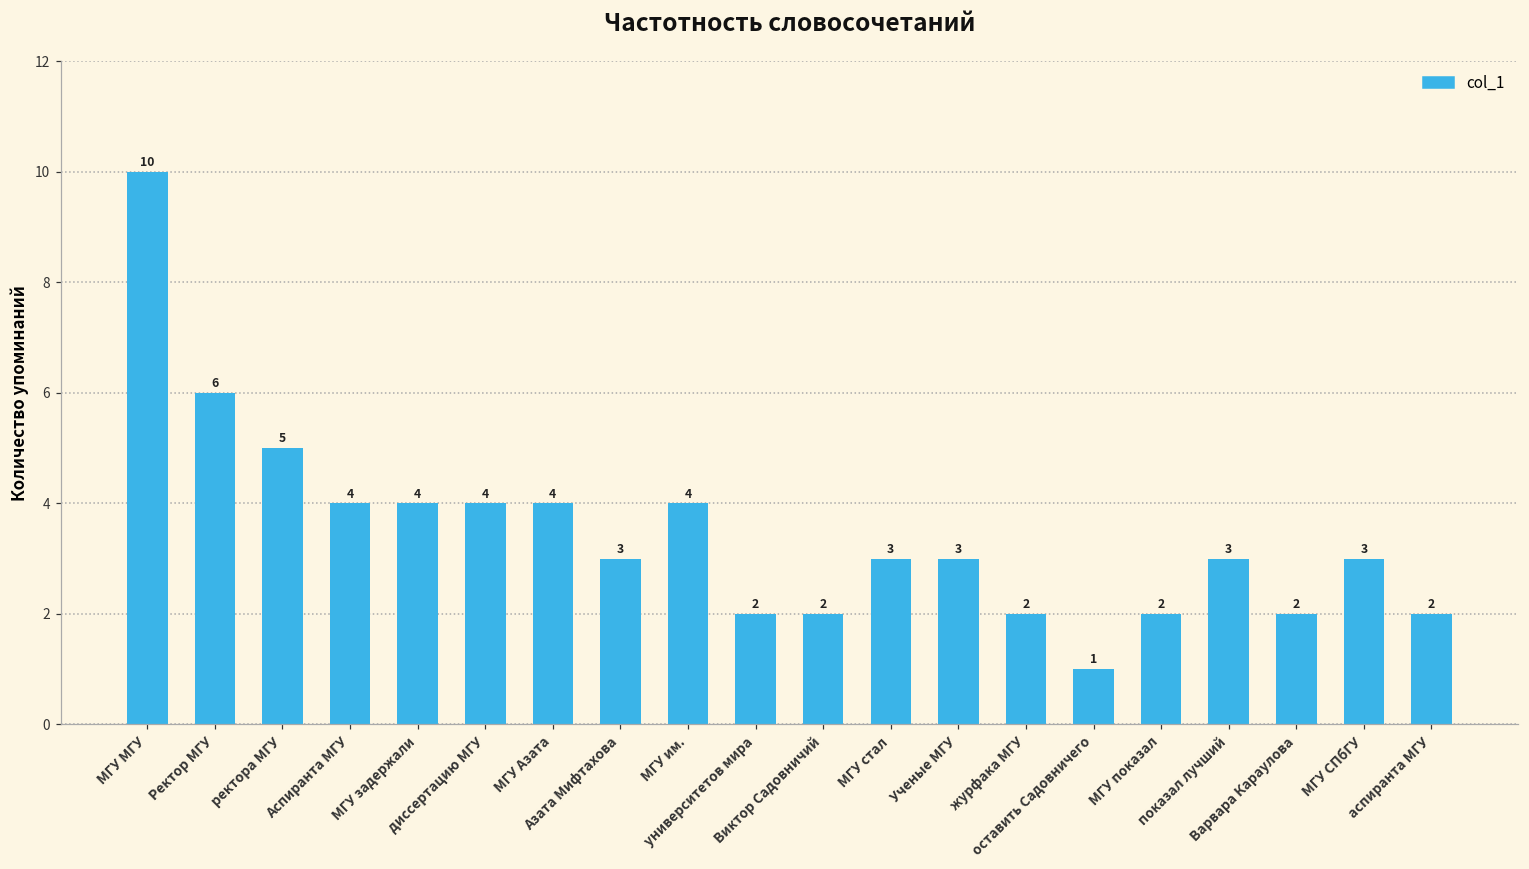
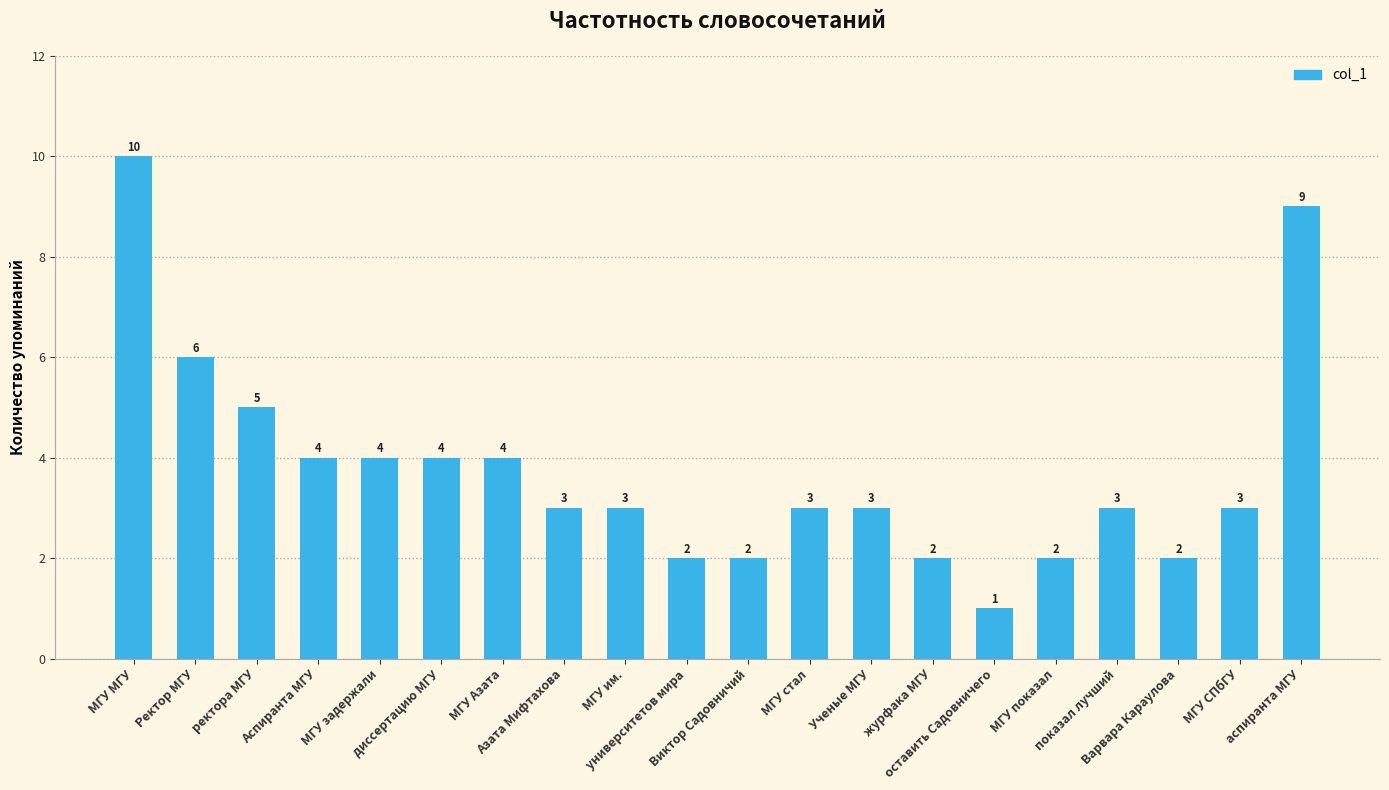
  {
    "МГУ МГУ": 10,
    "Ректор МГУ": 6,
    "ректора МГУ": 5,
    "Аспиранта МГУ": 4,
    "МГУ задержали": 4,
    "диссертацию МГУ": 4,
    "МГУ Азата": 4,
    "Азата Мифтахова": 3,
-   "МГУ им.": 4,
+   "МГУ им.": 3,
    "университетов мира": 2,
    "Виктор Садовничий": 2,
    "МГУ стал": 3,
    "Ученые МГУ": 3,
    "журфака МГУ": 2,
    "оставить Садовничего": 1,
    "МГУ показал": 2,
    "показал лучший": 3,
    "Варвара Караулова": 2,
    "МГУ СПбГУ": 3,
-   "аспиранта МГУ": 2
+   "аспиранта МГУ": 9
  }
